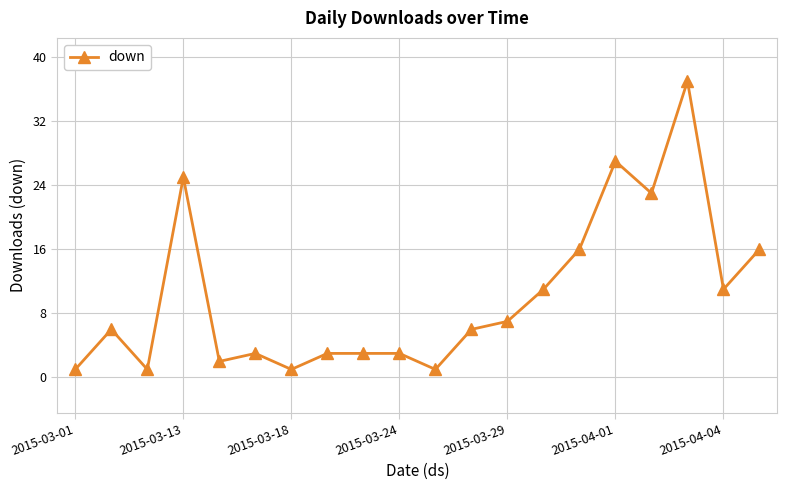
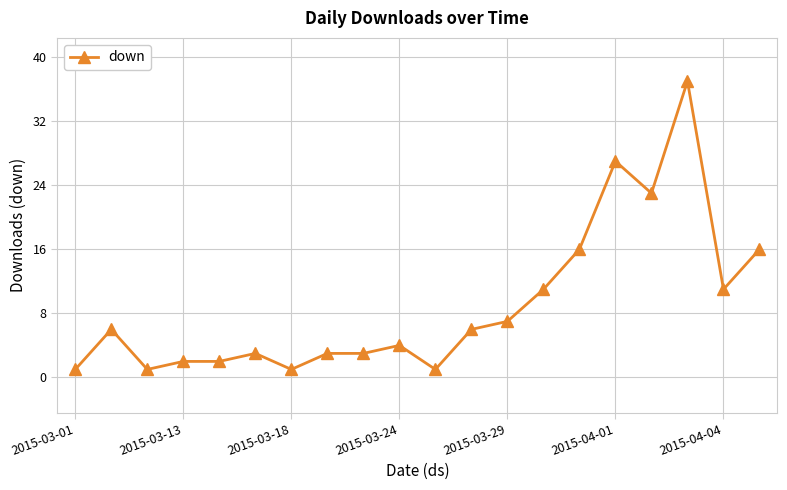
  {
    "2015-03-01": 1,
-   "2015-03-13": 25,
+   "2015-03-13": 2,
    "2015-03-18": 1,
-   "2015-03-24": 3,
+   "2015-03-24": 4,
    "2015-03-29": 7,
    "2015-04-01": 27,
    "2015-04-04": 11
  }
